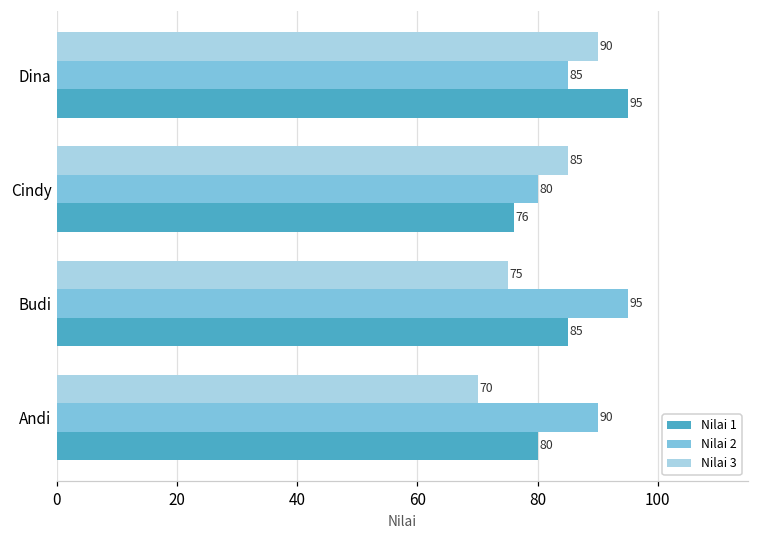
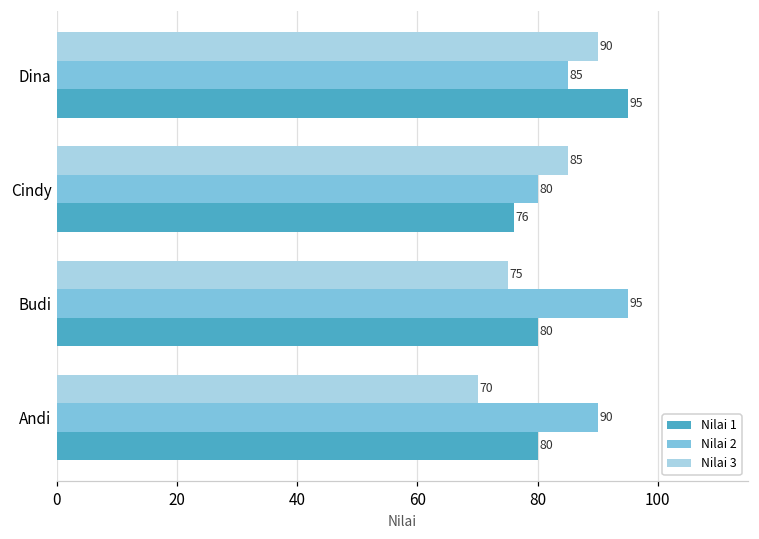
  {
    "Nilai 1": {
      "Dina": 95,
      "Cindy": 76,
-     "Budi": 85,
+     "Budi": 80,
      "Andi": 80
    }
  }
